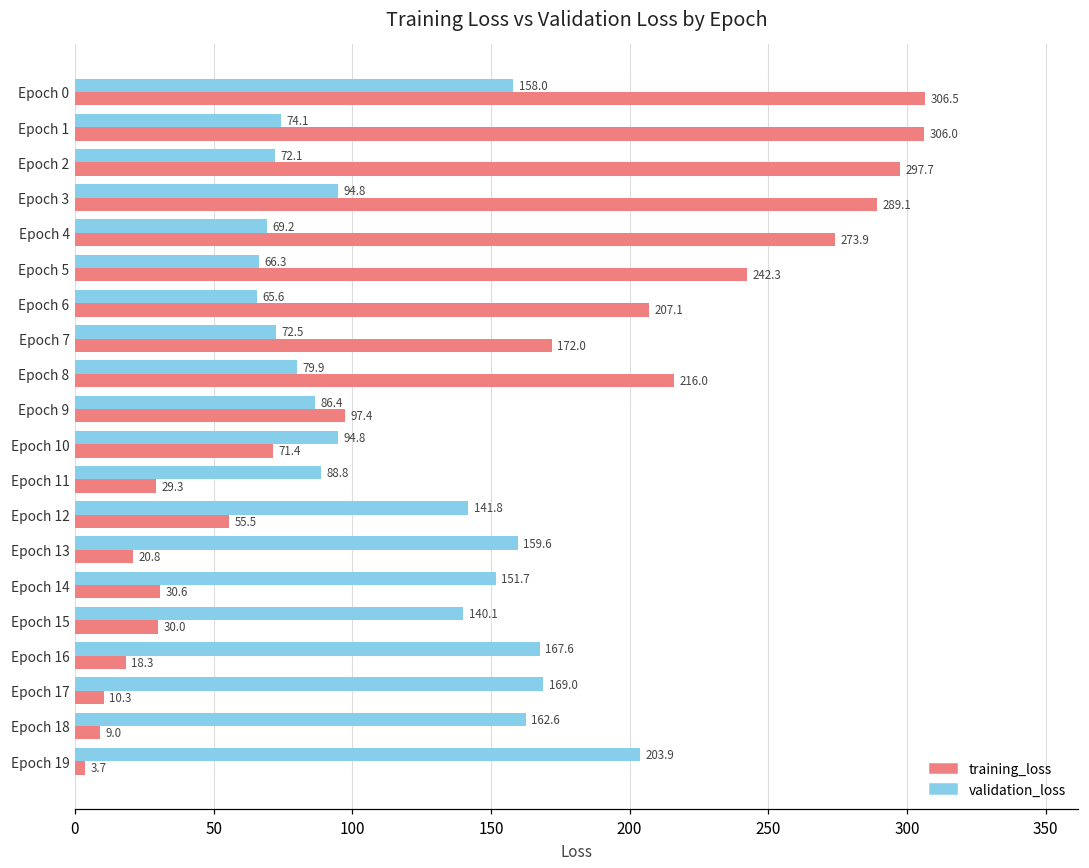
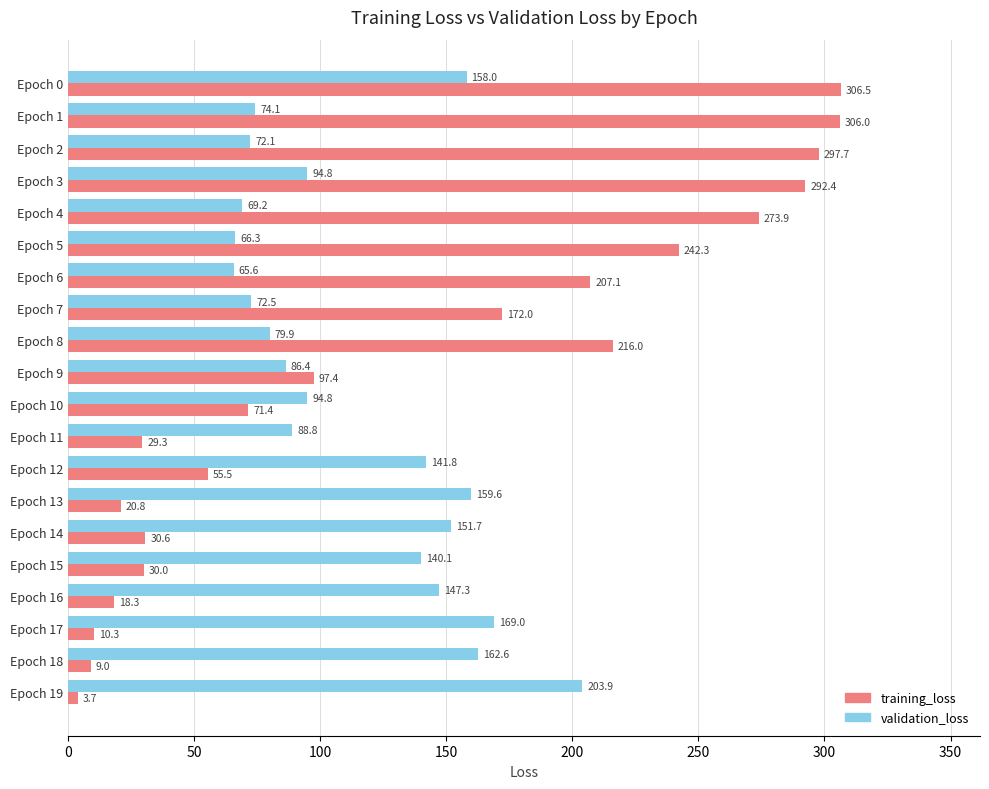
  {
    "training_loss": {
      "Epoch 0": 306.5,
      "Epoch 1": 306.0,
      "Epoch 2": 297.7,
-     "Epoch 3": 289.1,
+     "Epoch 3": 292.4,
      "Epoch 4": 273.9,
      "Epoch 5": 242.3,
      "Epoch 6": 207.1,
      "Epoch 7": 172.0,
      "Epoch 8": 216.0,
      "Epoch 9": 97.4,
      "Epoch 10": 71.4,
      "Epoch 11": 29.3,
      "Epoch 12": 55.5,
      "Epoch 13": 20.8,
      "Epoch 14": 30.6,
      "Epoch 15": 30.0,
      "Epoch 16": 18.3,
      "Epoch 17": 10.3,
      "Epoch 18": 9.0,
      "Epoch 19": 3.7
    },
    "validation_loss": {
      "Epoch 0": 158.0,
      "Epoch 1": 74.1,
      "Epoch 2": 72.1,
      "Epoch 3": 94.8,
      "Epoch 4": 69.2,
      "Epoch 5": 66.3,
      "Epoch 6": 65.6,
      "Epoch 7": 72.5,
      "Epoch 8": 79.9,
      "Epoch 9": 86.4,
      "Epoch 10": 94.8,
      "Epoch 11": 88.8,
      "Epoch 12": 141.8,
      "Epoch 13": 159.6,
      "Epoch 14": 151.7,
      "Epoch 15": 140.1,
-     "Epoch 16": 167.6,
+     "Epoch 16": 147.3,
      "Epoch 17": 169.0,
      "Epoch 18": 162.6,
      "Epoch 19": 203.9
    }
  }
